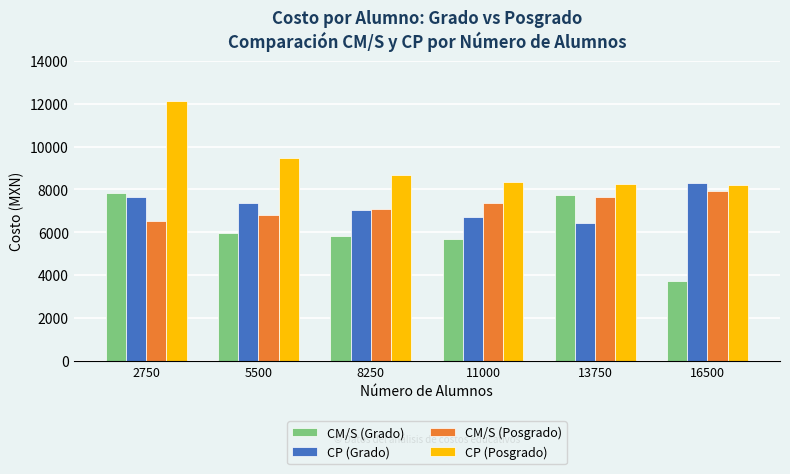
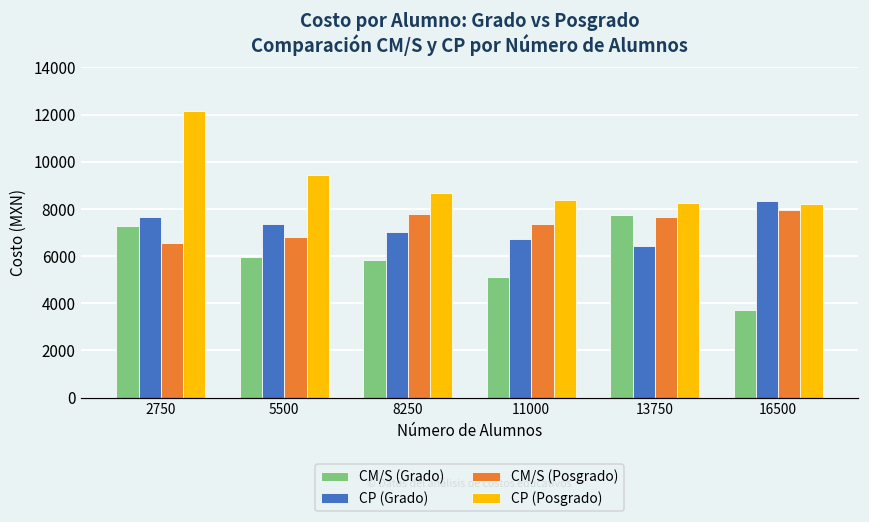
  {
    "CM/S (Grado)": {
-     "2750": 7800,
+     "2750": 7300,
      "5500": 6000,
      "8250": 5800,
-     "11000": 5700,
+     "11000": 5100,
      "13750": 7800,
      "16500": 3700
    },
    "CP (Grado)": {
      "2750": 7700,
      "5500": 7300,
      "8250": 7000,
      "11000": 6700,
      "13750": 6400,
      "16500": 8300
    },
    "CM/S (Posgrado)": {
      "2750": 6500,
      "5500": 6800,
-     "8250": 7100,
+     "8250": 7800,
      "11000": 7400,
      "13750": 7700,
      "16500": 7900
    },
    "CP (Posgrado)": {
      "2750": 12100,
      "5500": 9500,
      "8250": 8700,
      "11000": 8400,
      "13750": 8200,
      "16500": 8200
    }
  }
